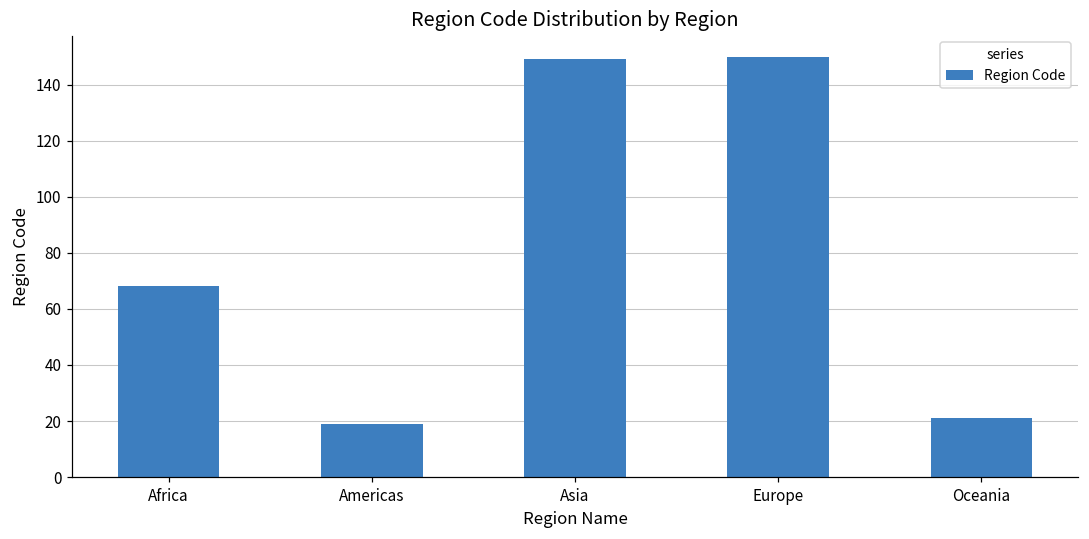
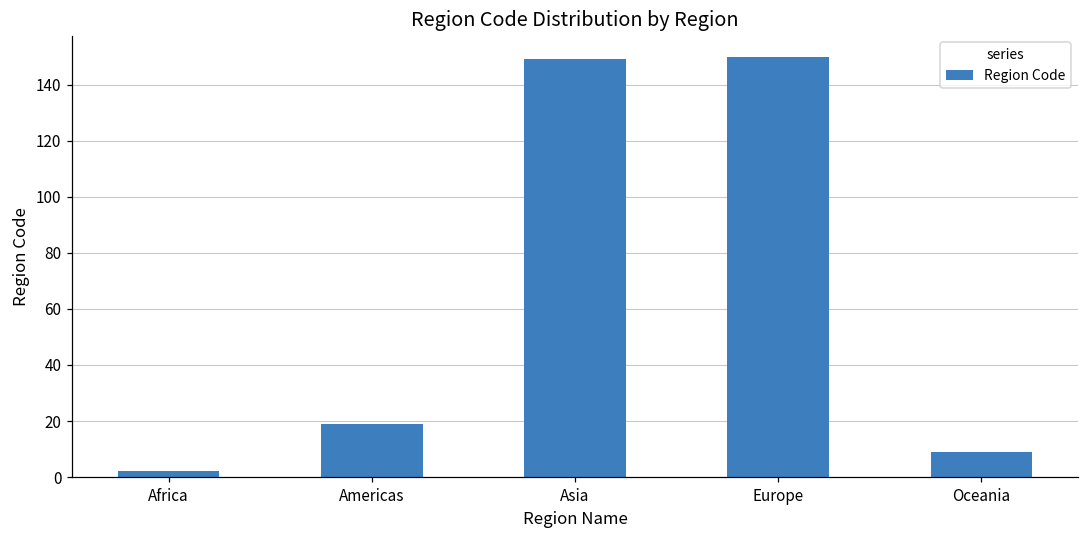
  {
-   "Africa": 68,
+   "Africa": 2,
    "Americas": 19,
    "Asia": 149,
    "Europe": 150,
-   "Oceania": 21
+   "Oceania": 9
  }
